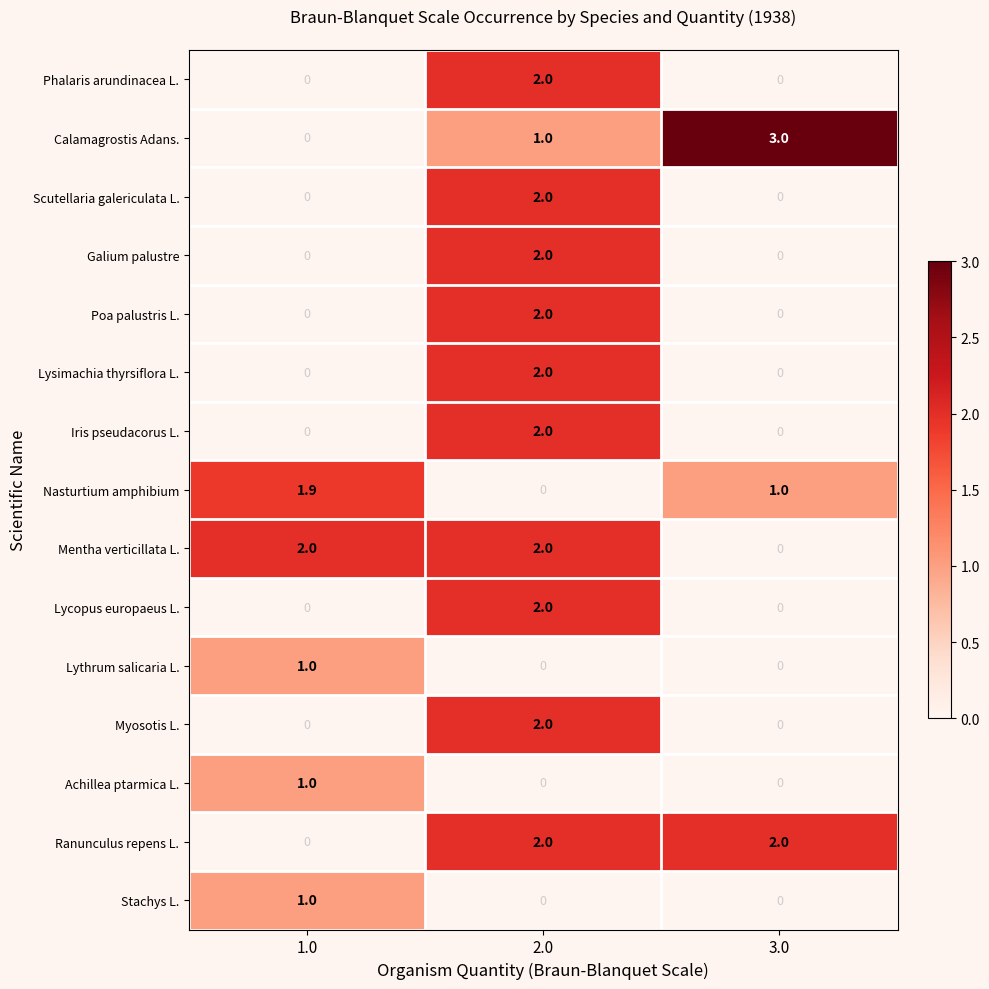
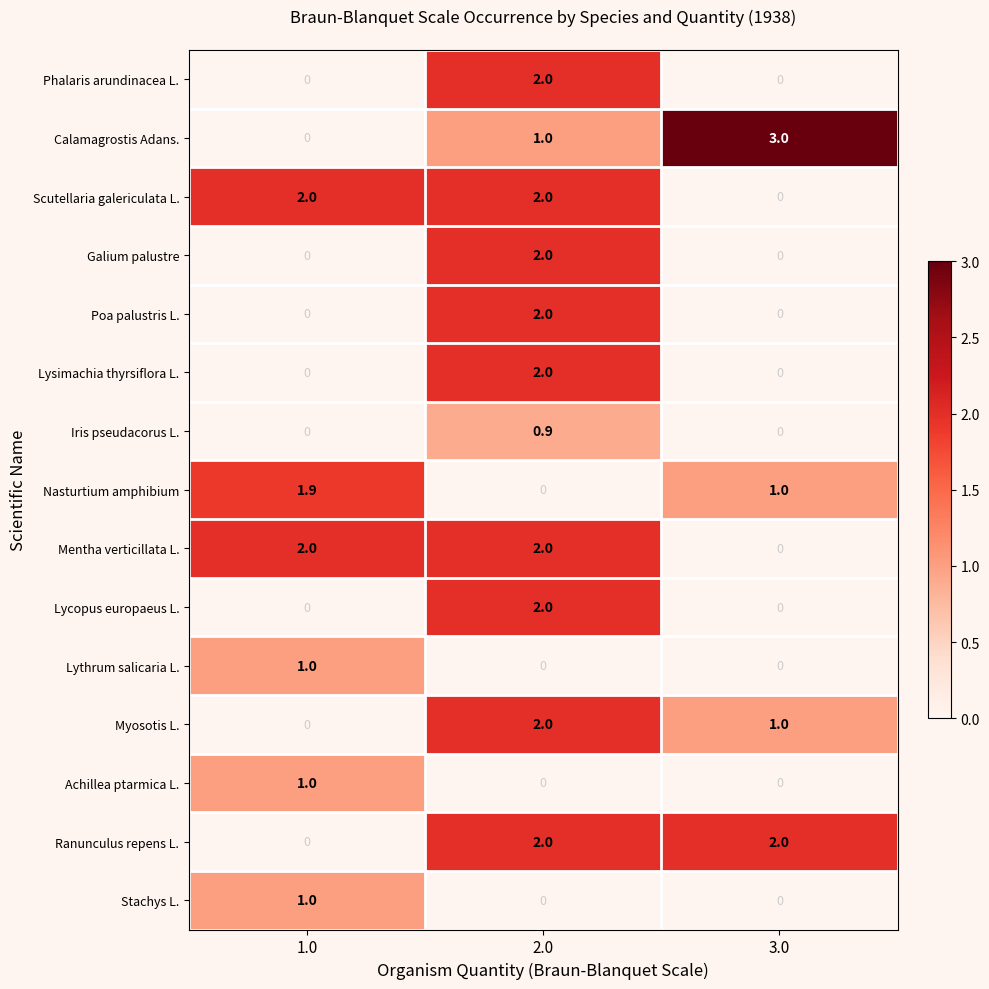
  {
    "Phalaris arundinacea L.": {
      "1.0": 0,
      "2.0": 2.0,
      "3.0": 0
    },
    "Calamagrostis Adans.": {
      "1.0": 0,
      "2.0": 1.0,
      "3.0": 3.0
    },
    "Scutellaria galericulata L.": {
-     "1.0": 0,
+     "1.0": 2.0,
      "2.0": 2.0,
      "3.0": 0
    },
    "Galium palustre": {
      "1.0": 0,
      "2.0": 2.0,
      "3.0": 0
    },
    "Poa palustris L.": {
      "1.0": 0,
      "2.0": 2.0,
      "3.0": 0
    },
    "Lysimachia thyrsiflora L.": {
      "1.0": 0,
      "2.0": 2.0,
      "3.0": 0
    },
    "Iris pseudacorus L.": {
      "1.0": 0,
-     "2.0": 2.0,
+     "2.0": 0.9,
      "3.0": 0
    },
    "Nasturtium amphibium": {
      "1.0": 1.9,
      "2.0": 0,
      "3.0": 1.0
    },
    "Mentha verticillata L.": {
      "1.0": 2.0,
      "2.0": 2.0,
      "3.0": 0
    },
    "Lycopus europaeus L.": {
      "1.0": 0,
      "2.0": 2.0,
      "3.0": 0
    },
    "Lythrum salicaria L.": {
      "1.0": 1.0,
      "2.0": 0,
      "3.0": 0
    },
    "Myosotis L.": {
      "1.0": 0,
      "2.0": 2.0,
-     "3.0": 0
+     "3.0": 1.0
    },
    "Achillea ptarmica L.": {
      "1.0": 1.0,
      "2.0": 0,
      "3.0": 0
    },
    "Ranunculus repens L.": {
      "1.0": 0,
      "2.0": 2.0,
      "3.0": 2.0
    },
    "Stachys L.": {
      "1.0": 1.0,
      "2.0": 0,
      "3.0": 0
    }
  }
